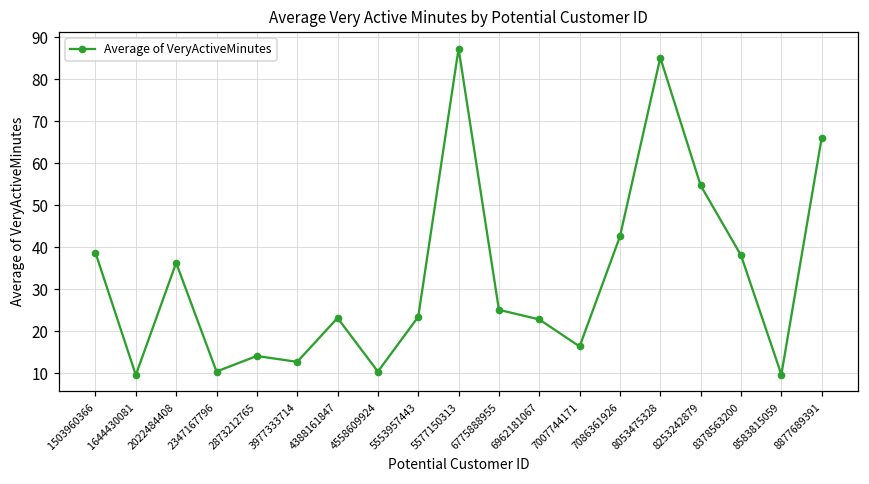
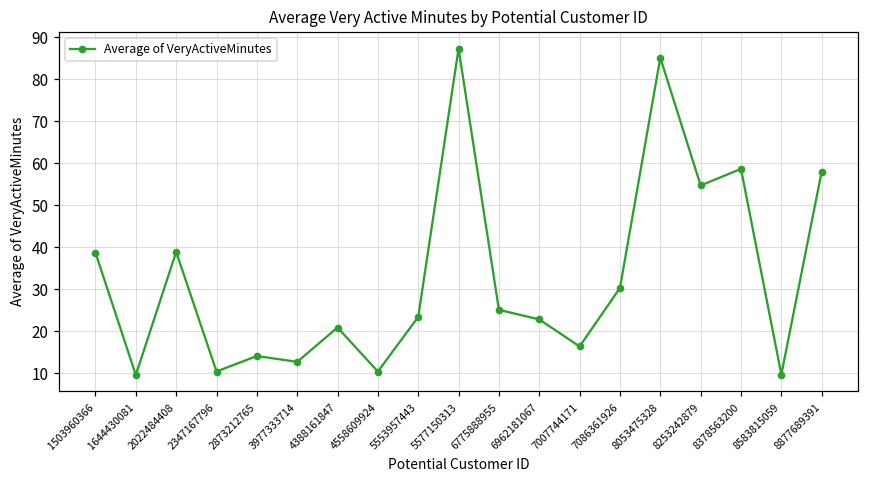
  {
    "1503960366": 39,
    "1644430081": 10,
-   "2022484408": 36,
+   "2022484408": 39,
    "2347167796": 10,
    "2873212765": 14,
    "3977333714": 13,
-   "4388161847": 23,
+   "4388161847": 21,
    "4558609924": 10,
    "5553957443": 23,
    "5577150313": 87,
    "6775888955": 25,
    "6962181067": 23,
    "7007744171": 16,
-   "7086361926": 43,
+   "7086361926": 30,
    "8053475328": 85,
    "8253242879": 55,
-   "8378563200": 38,
+   "8378563200": 59,
    "8583815059": 10,
-   "8877689391": 66
+   "8877689391": 58
  }
